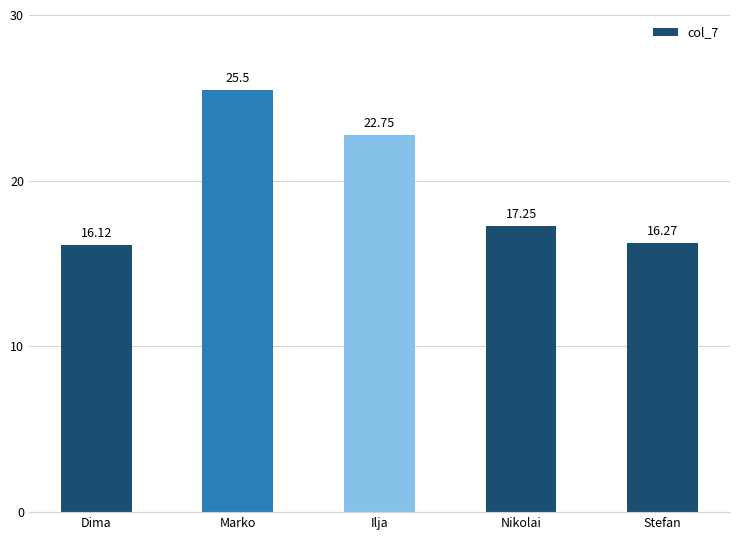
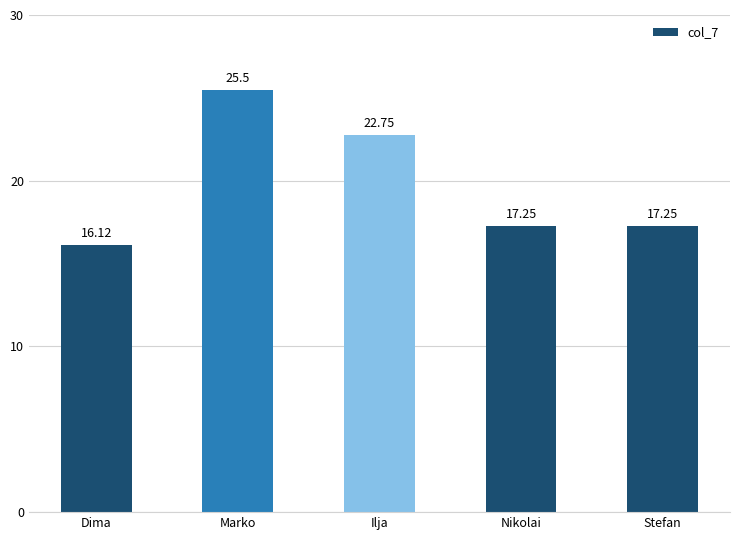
  {
    "Dima": 16.12,
    "Marko": 25.5,
    "Ilja": 22.75,
    "Nikolai": 17.25,
-   "Stefan": 16.27
+   "Stefan": 17.25
  }
